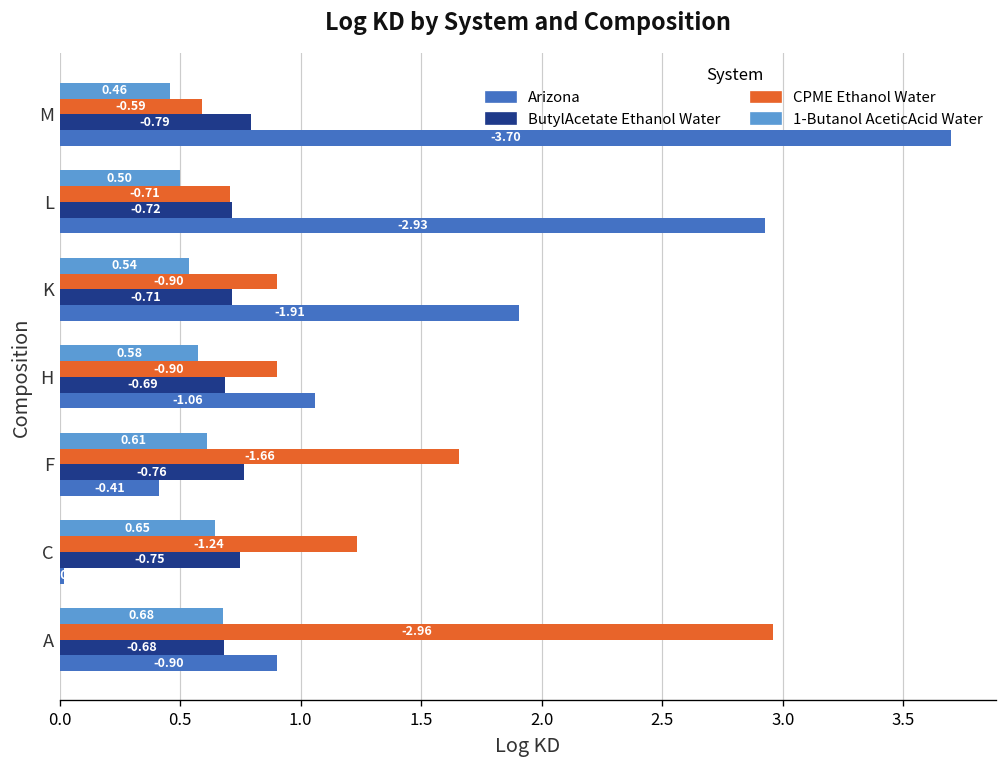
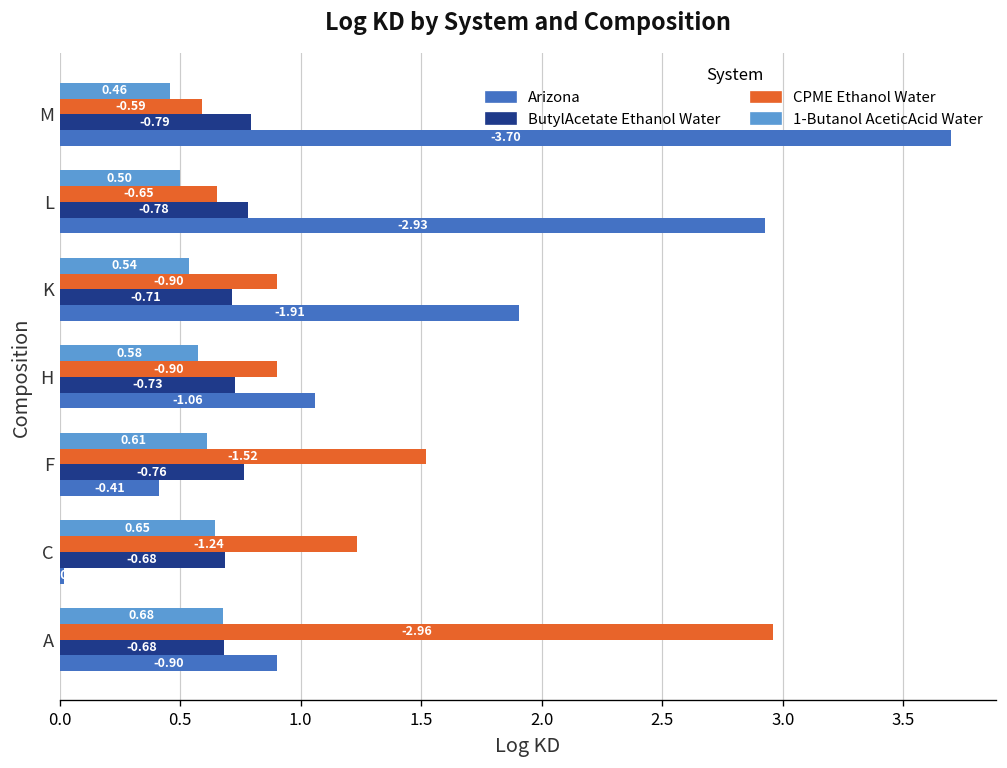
  {
    "ButylAcetate Ethanol Water": {
-     "L": -0.72,
-     "H": -0.69,
-     "C": -0.75
+     "L": -0.78,
+     "H": -0.73,
+     "C": -0.68
    },
    "CPME Ethanol Water": {
-     "L": -0.71,
-     "F": -1.66
+     "L": -0.65,
+     "F": -1.52
    }
  }
